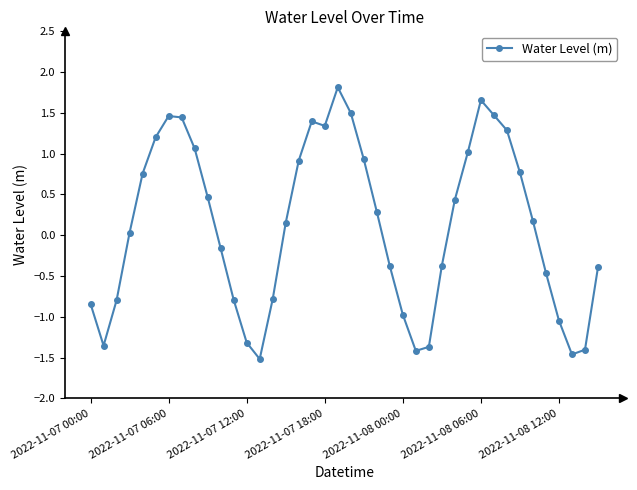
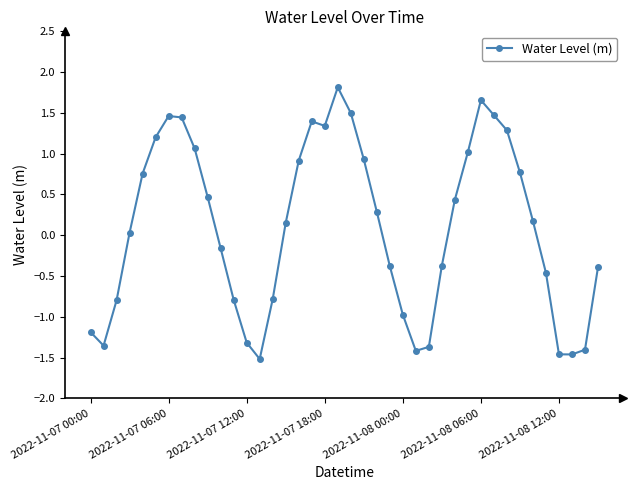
  {
-   "2022-11-07 00:00": -0.8,
+   "2022-11-07 00:00": -1.2,
    "2022-11-07 06:00": 1.5,
    "2022-11-07 12:00": -1.3,
    "2022-11-07 18:00": 1.3,
    "2022-11-08 00:00": -1.0,
    "2022-11-08 06:00": 1.7,
-   "2022-11-08 12:00": -1.0
+   "2022-11-08 12:00": -1.5
  }
